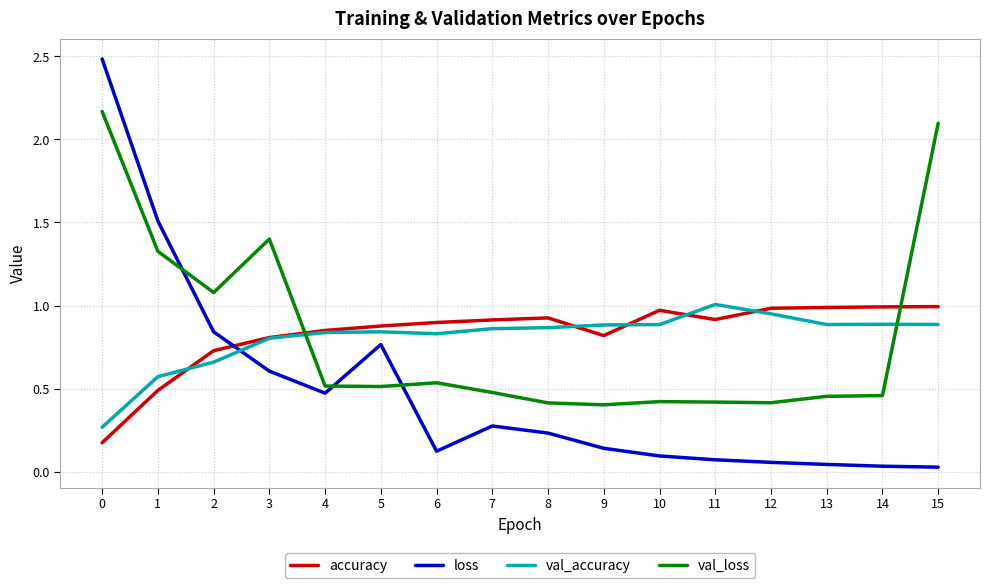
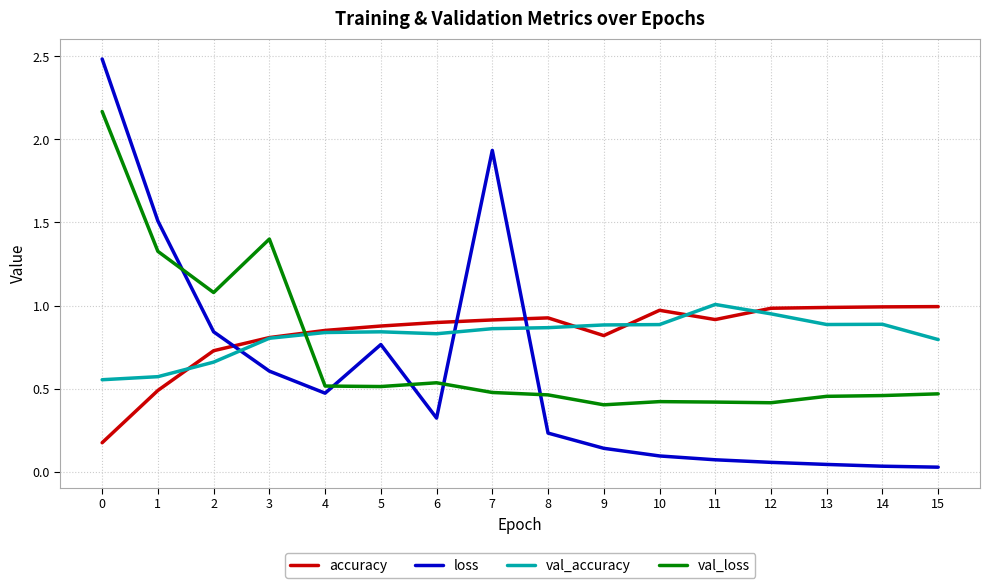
  {
    "accuracy": {
      "0": 0.17,
      "1": 0.49,
      "2": 0.73,
      "5": 0.88,
      "6": 0.90,
      "7": 0.91,
      "8": 0.93,
      "9": 0.82,
      "10": 0.97,
      "11": 0.92,
      "12": 0.98,
      "13": 0.99,
      "14": 0.99,
      "15": 0.99
    },
    "loss": {
      "0": 2.48,
      "1": 1.51,
      "2": 0.84,
      "3": 0.61,
      "4": 0.47,
      "5": 0.77,
-     "6": 0.12,
-     "7": 0.28,
+     "6": 0.32,
+     "7": 1.93,
      "8": 0.23,
      "9": 0.14,
      "10": 0.09,
      "11": 0.07,
      "12": 0.06,
      "13": 0.04,
      "14": 0.03,
      "15": 0.03
    },
    "val_accuracy": {
-     "0": 0.27,
+     "0": 0.55,
      "1": 0.57,
      "2": 0.66,
      "5": 0.84,
      "6": 0.83,
      "7": 0.86,
      "8": 0.87,
      "9": 0.88,
      "10": 0.89,
      "11": 1.01,
      "12": 0.95,
      "13": 0.89,
      "14": 0.89,
-     "15": 0.89
+     "15": 0.79
    },
    "val_loss": {
      "0": 2.17,
      "1": 1.33,
      "2": 1.08,
      "3": 1.40,
      "4": 0.52,
      "5": 0.51,
      "6": 0.54,
      "7": 0.48,
-     "8": 0.41,
+     "8": 0.46,
      "9": 0.40,
      "10": 0.42,
      "11": 0.42,
      "12": 0.41,
      "13": 0.45,
      "14": 0.46,
-     "15": 2.10
+     "15": 0.47
    }
  }
